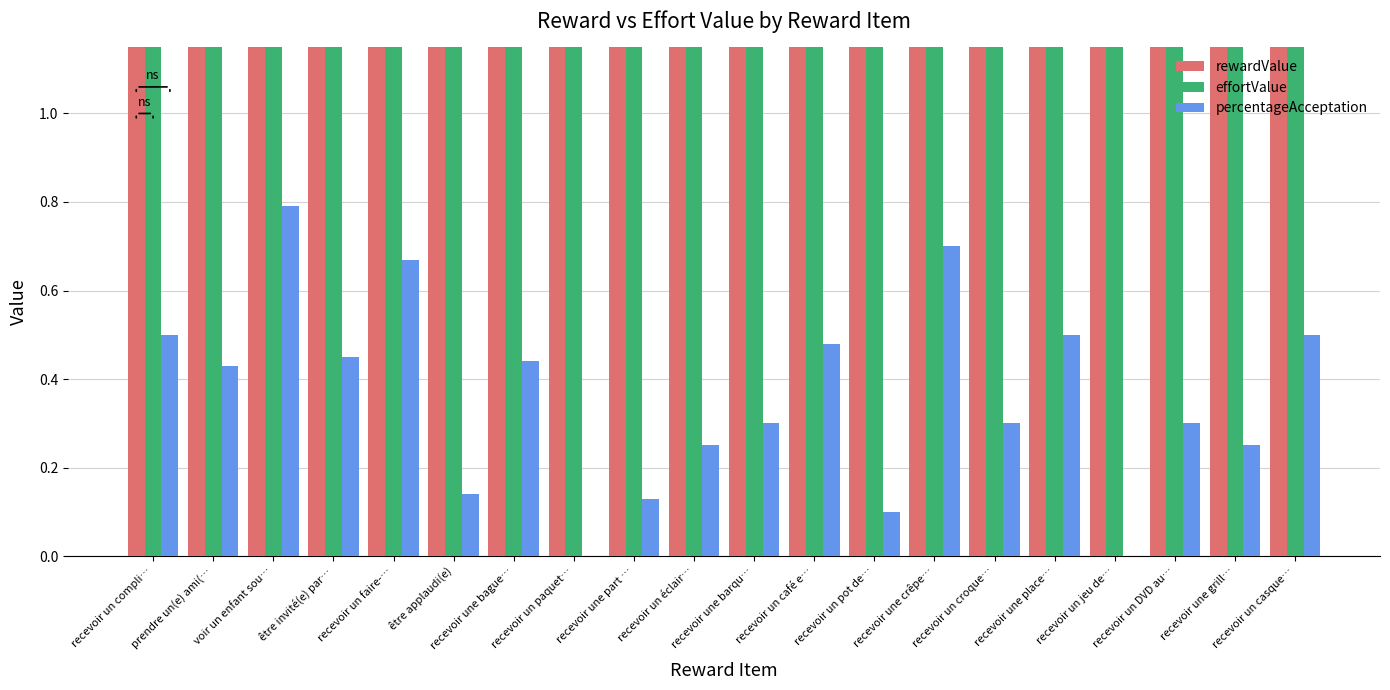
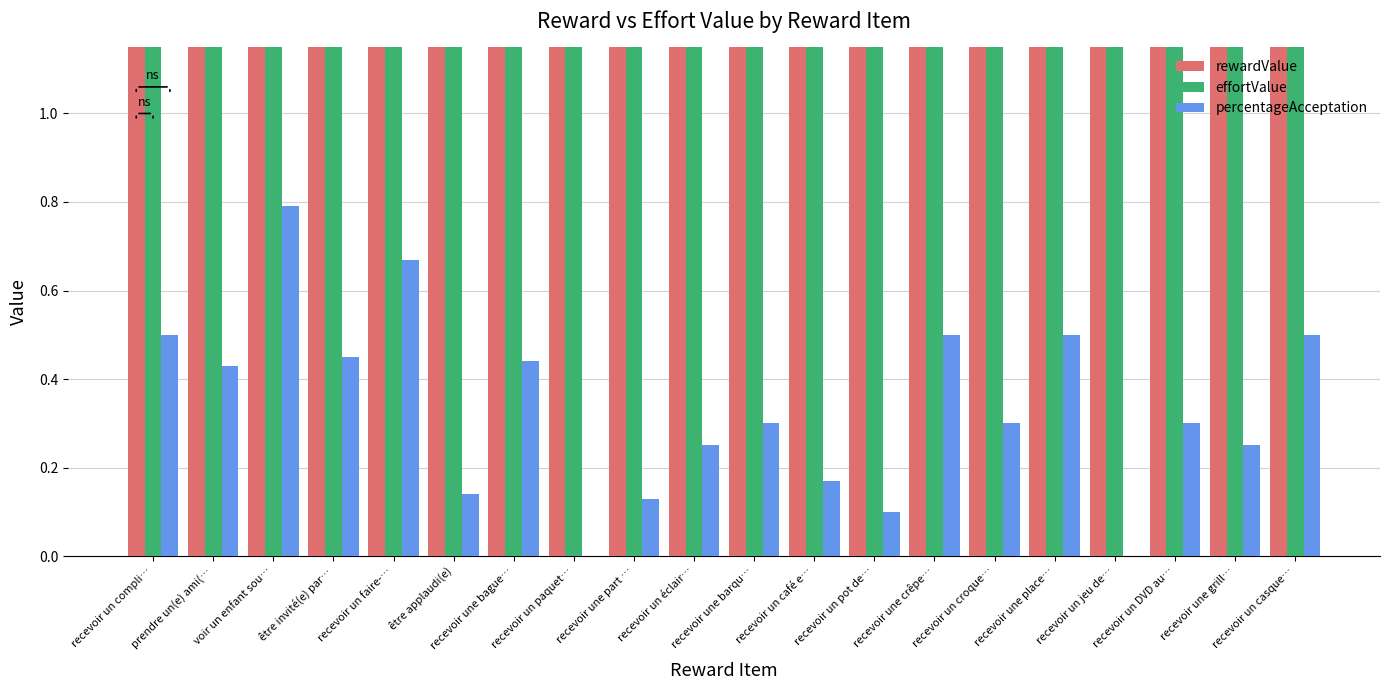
  {
    "percentageAcceptation": {
      "recevoir un compli…": 0.50,
      "prendre un(e) ami(…": 0.43,
      "voir un enfant sou…": 0.79,
      "être invité(e) par…": 0.45,
      "recevoir un faire-…": 0.67,
      "être applaudi(e)": 0.14,
      "recevoir une bague…": 0.44,
      "recevoir un paquet…": 0.00,
      "recevoir une part …": 0.13,
      "recevoir un éclair…": 0.25,
      "recevoir une barqu…": 0.30,
-     "recevoir un café e…": 0.48,
+     "recevoir un café e…": 0.17,
      "recevoir un pot de…": 0.10,
-     "recevoir une crêpe…": 0.7,
+     "recevoir une crêpe…": 0.5,
      "recevoir un croque…": 0.30,
      "recevoir une place…": 0.50,
      "recevoir un jeu de…": 0.00,
      "recevoir un DVD au…": 0.30,
      "recevoir une grill…": 0.25,
      "recevoir un casque…": 0.50
    }
  }
